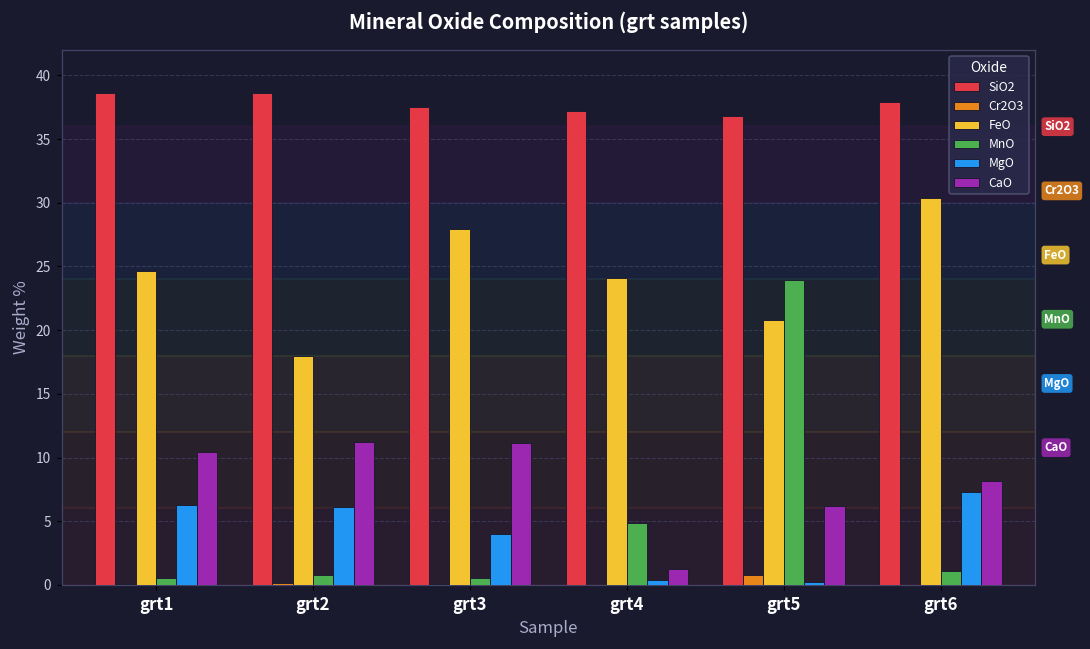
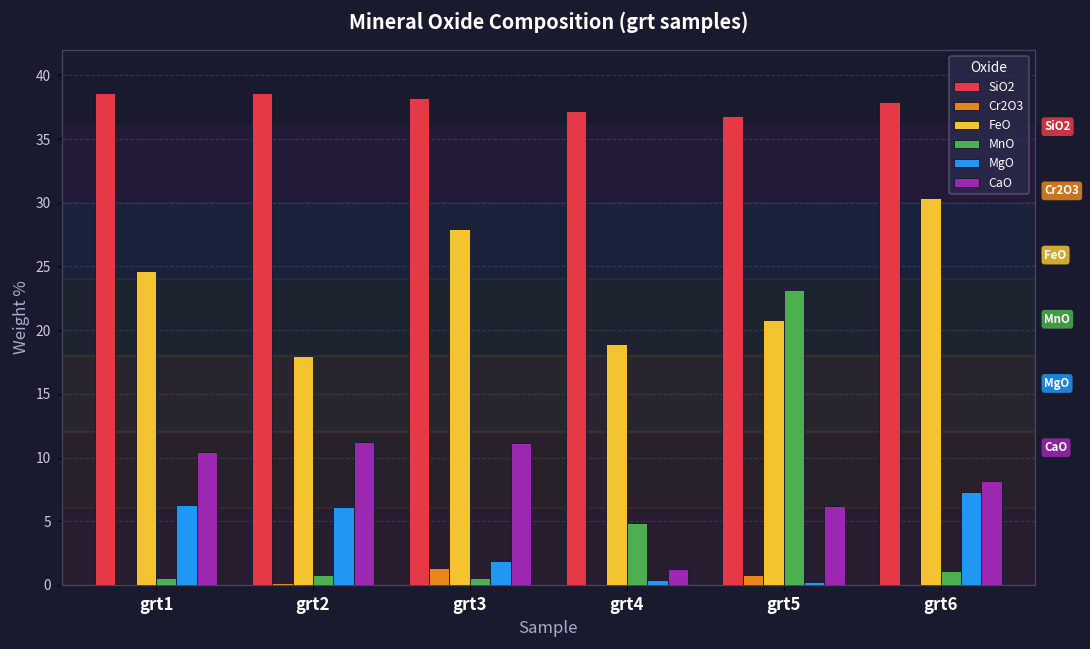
  {
    "SiO2": {
      "grt1": 38.6,
      "grt2": 38.6,
-     "grt3": 37.5,
+     "grt3": 38.3,
      "grt4": 37.2,
      "grt5": 36.8,
      "grt6": 37.9
    },
    "Cr2O3": {
-     "grt3": 0.1,
+     "grt3": 1.3,
      "grt5": 0.8,
      "grt6": 0.0
    },
    "FeO": {
      "grt1": 24.6,
      "grt2": 18.0,
      "grt3": 27.9,
-     "grt4": 24.1,
+     "grt4": 18.9,
      "grt5": 20.8,
      "grt6": 30.4
    },
    "MnO": {
      "grt1": 0.6,
      "grt2": 0.7,
      "grt3": 0.5,
      "grt4": 4.8,
-     "grt5": 23.9,
+     "grt5": 23.2,
      "grt6": 1.1
    },
    "MgO": {
      "grt1": 6.3,
      "grt2": 6.2,
-     "grt3": 4.0,
+     "grt3": 1.9,
      "grt4": 0.4,
      "grt5": 0.2,
      "grt6": 7.3
    },
    "CaO": {
      "grt1": 10.4,
      "grt2": 11.2,
      "grt3": 11.2,
      "grt4": 1.3,
      "grt5": 6.2,
      "grt6": 8.2
    }
  }
